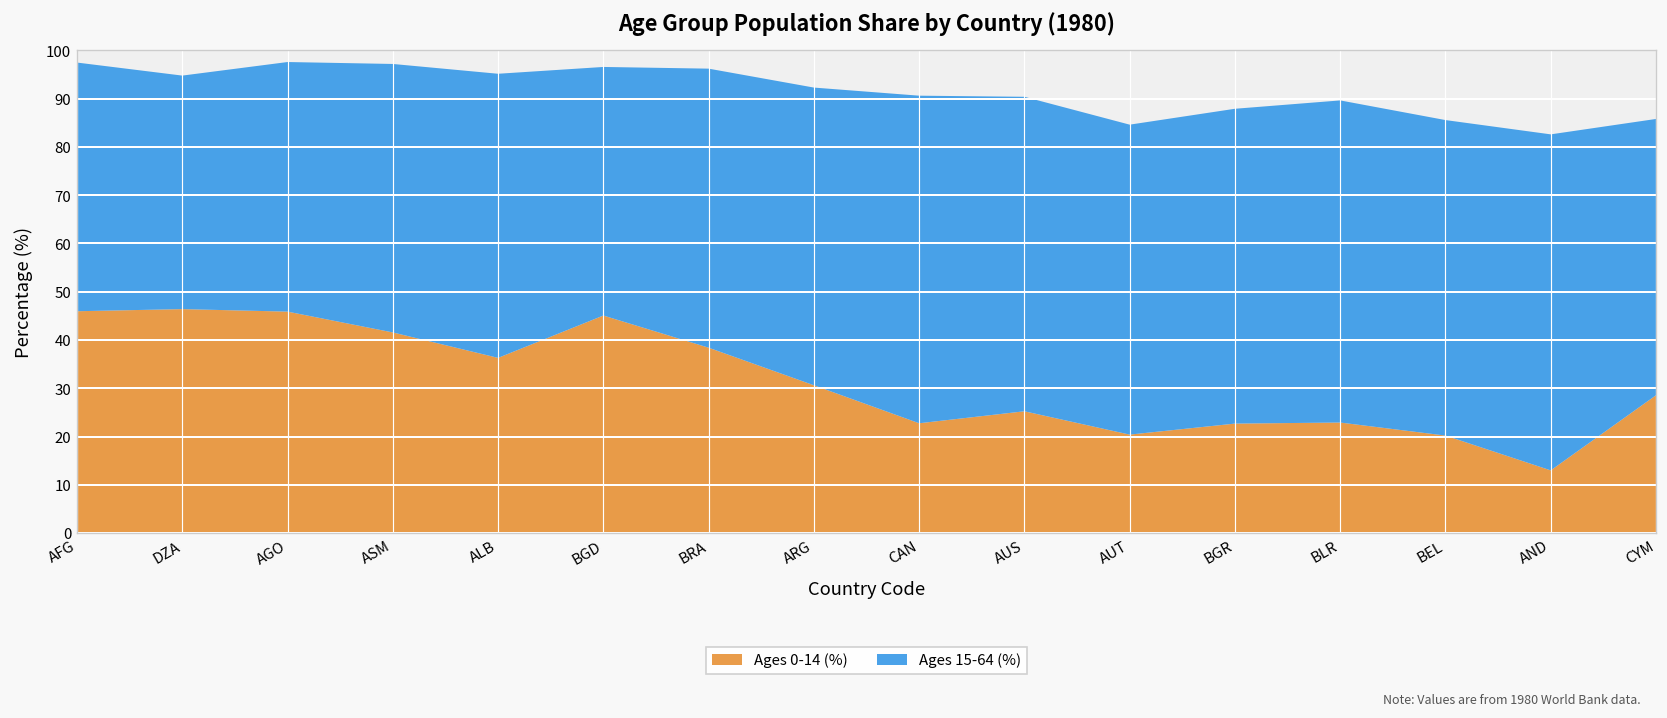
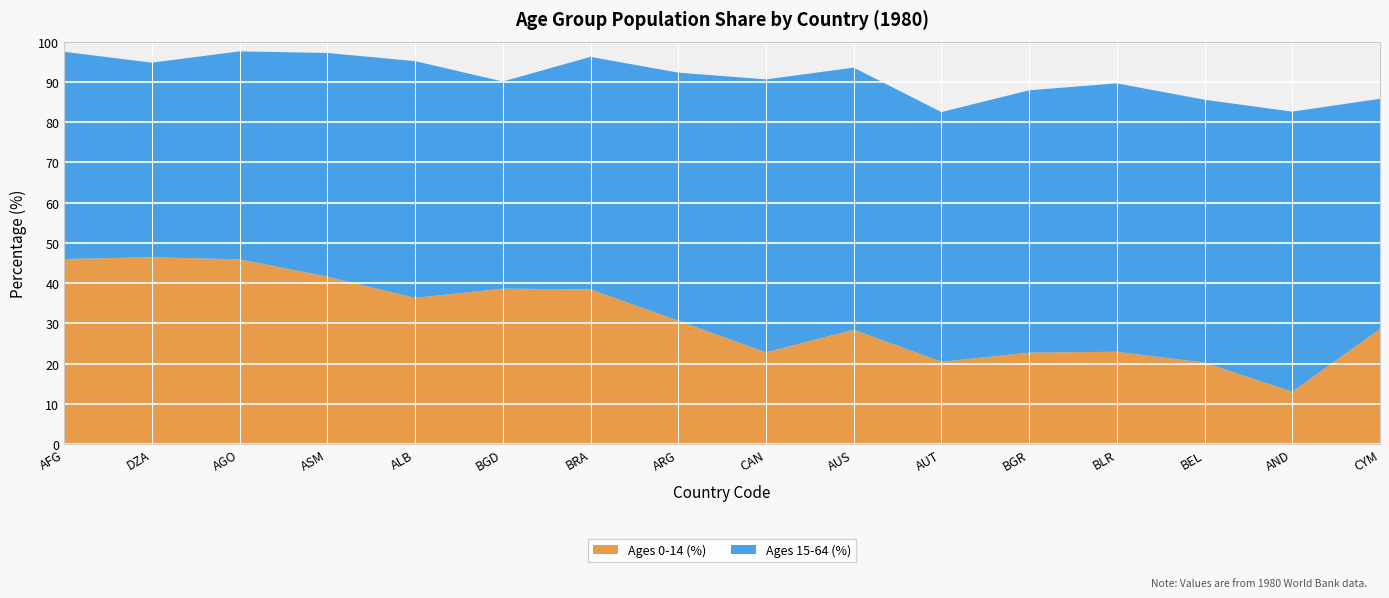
  {
    "Ages 0-14 (%)": {
      "AFG": 46,
      "DZA": 46,
      "AGO": 46,
      "ASM": 42,
      "ALB": 36,
-     "BGD": 45,
+     "BGD": 39,
      "BRA": 38,
      "ARG": 31,
      "CAN": 23,
-     "AUS": 25,
+     "AUS": 28,
      "AUT": 20,
      "BGR": 23,
      "BLR": 23,
      "BEL": 20,
      "AND": 13,
      "CYM": 29
    },
    "Ages 15-64 (%)": {
      "AFG": 52,
      "DZA": 48,
      "AGO": 52,
      "ASM": 56,
      "ALB": 59,
      "BGD": 51,
      "BRA": 58,
      "ARG": 62,
      "CAN": 68,
      "AUS": 65,
-     "AUT": 64,
+     "AUT": 62,
      "BGR": 65,
      "BLR": 67,
      "BEL": 65,
      "AND": 70,
      "CYM": 57
    }
  }
